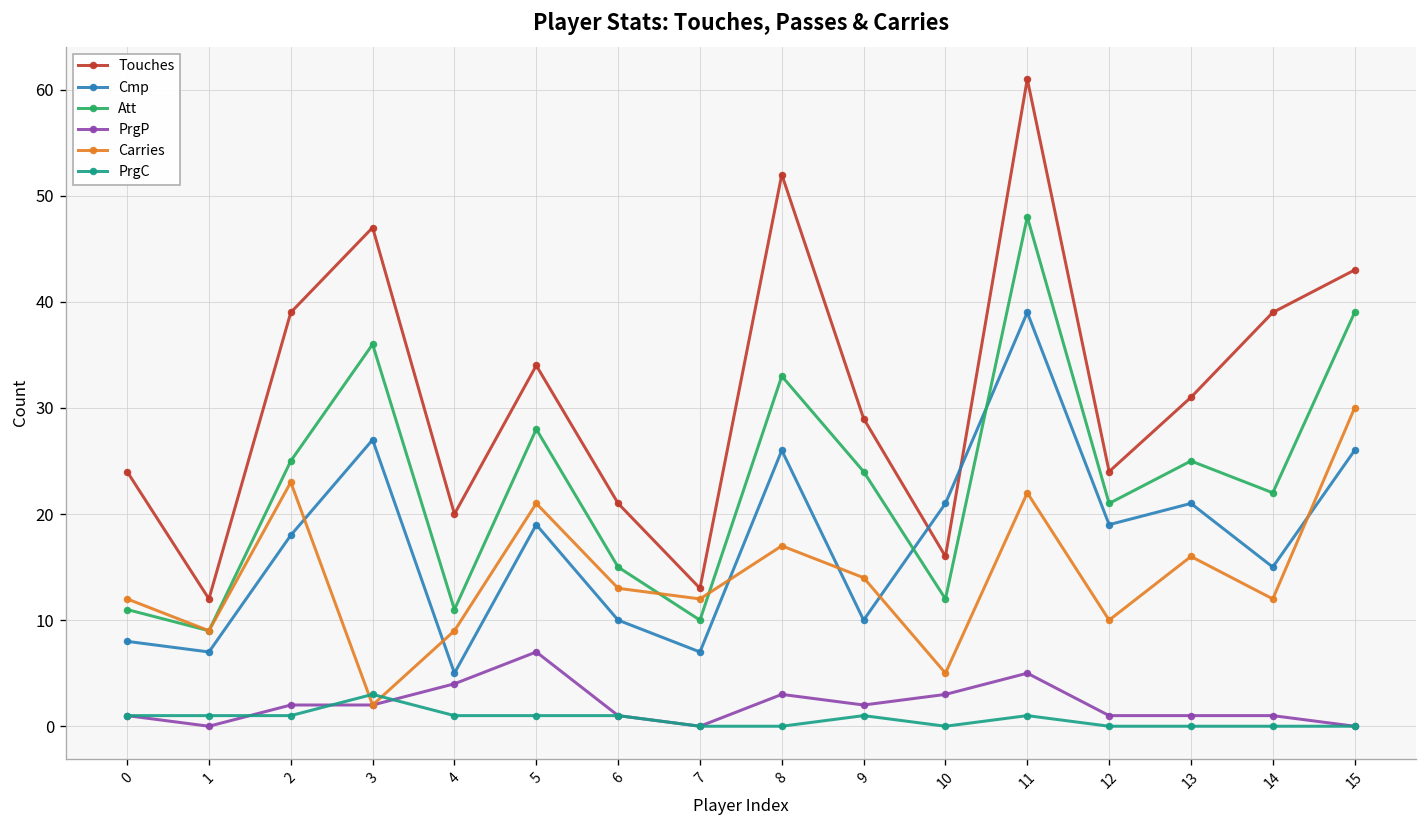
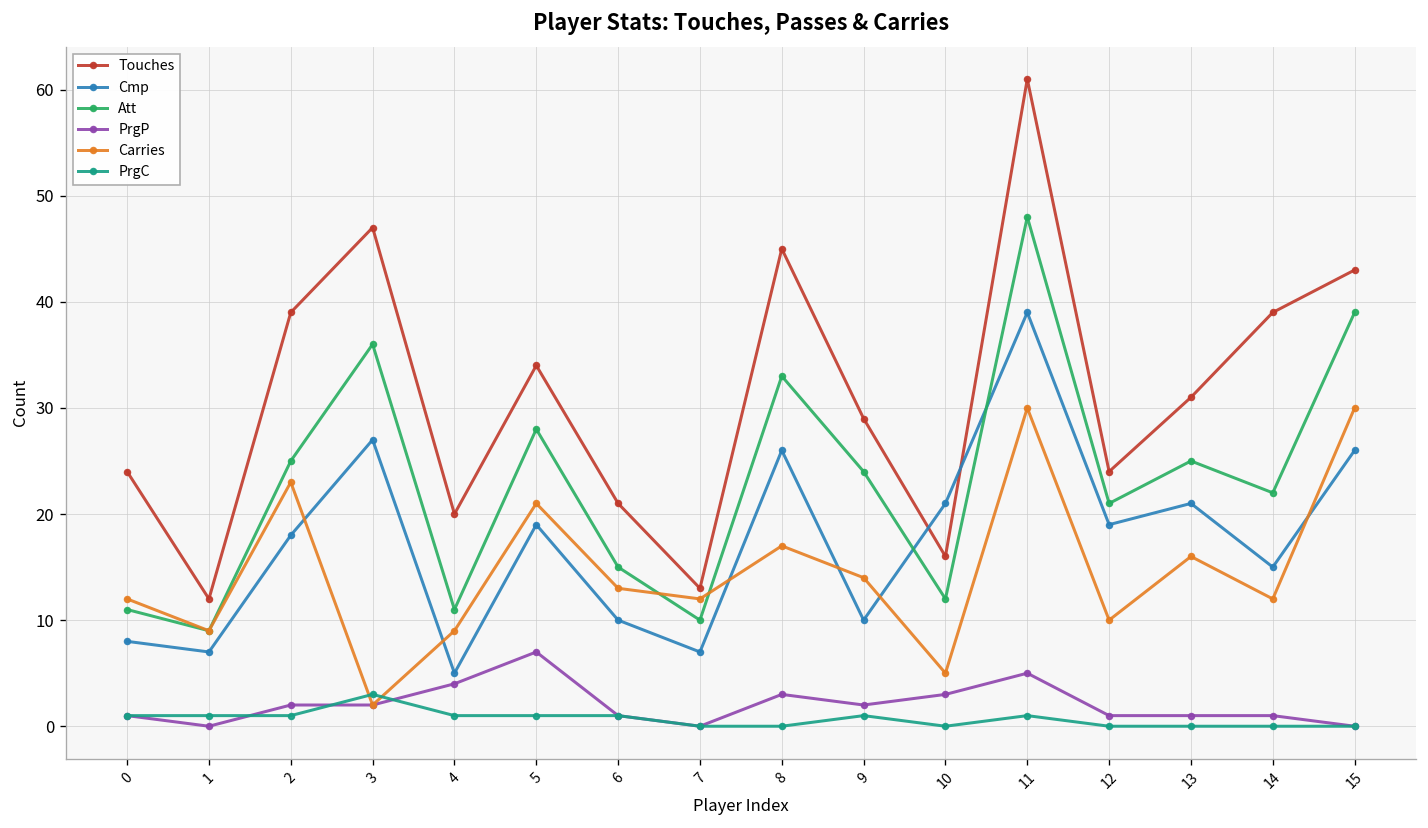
  {
    "Touches": {
      "0": 24,
      "1": 12,
      "2": 39,
      "3": 47,
      "4": 20,
      "5": 34,
      "6": 21,
      "7": 13,
-     "8": 52,
+     "8": 45,
      "9": 29,
      "10": 16,
      "11": 61,
      "12": 24,
      "13": 31,
      "14": 39,
      "15": 43
    },
    "Cmp": {
      "0": 8,
      "1": 7,
      "2": 18,
      "3": 27,
      "4": 5,
      "5": 19,
      "6": 10,
      "7": 7,
      "8": 26,
      "9": 10,
      "10": 21,
      "11": 39,
      "12": 19,
      "13": 21,
      "14": 15,
      "15": 26
    },
    "PrgP": {
      "1": 0,
      "2": 2,
      "4": 4,
      "5": 7,
      "8": 3,
      "9": 2,
      "10": 3,
      "11": 5,
      "12": 1,
      "13": 1,
      "14": 1
    },
    "Carries": {
      "0": 12,
      "2": 23,
      "4": 9,
      "5": 21,
      "6": 13,
      "7": 12,
      "8": 17,
      "9": 14,
      "10": 5,
-     "11": 22,
+     "11": 30,
      "12": 10,
      "13": 16,
      "14": 12,
      "15": 30
    }
  }
